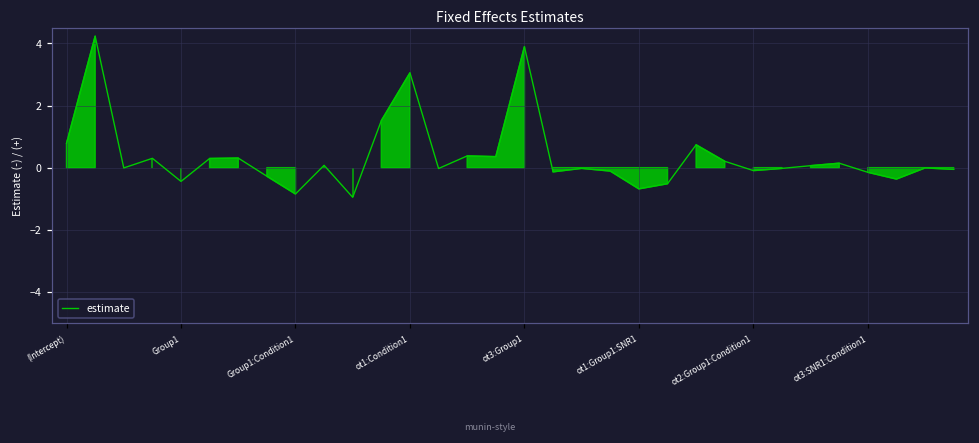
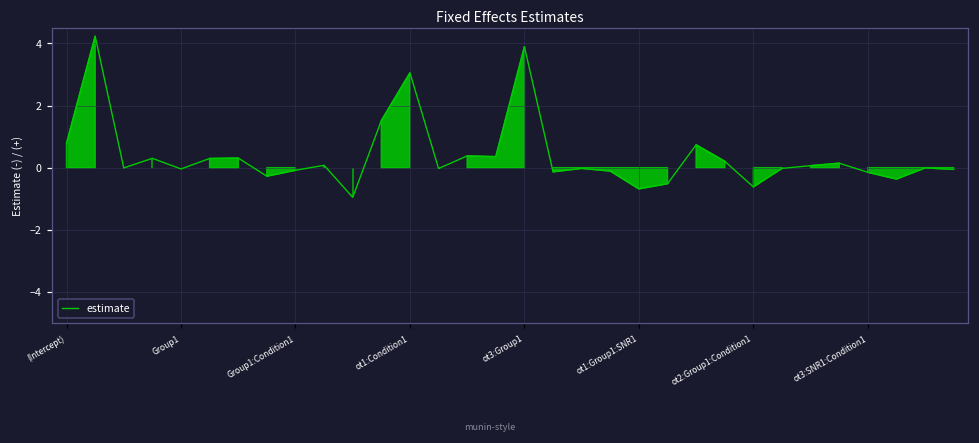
  {
    "(Intercept)": 0.8,
-   "Group1": -0.4,
-   "Group1:Condition1": -0.8,
+   "Group1": 0.0,
+   "Group1:Condition1": -0.1,
    "ot1:Condition1": 3.1,
    "ot3:Group1": 3.9,
    "ot1:Group1:SNR1": -0.7,
-   "ot2:Group1:Condition1": -0.1,
+   "ot2:Group1:Condition1": -0.6,
    "ot3:SNR1:Condition1": -0.1
  }
